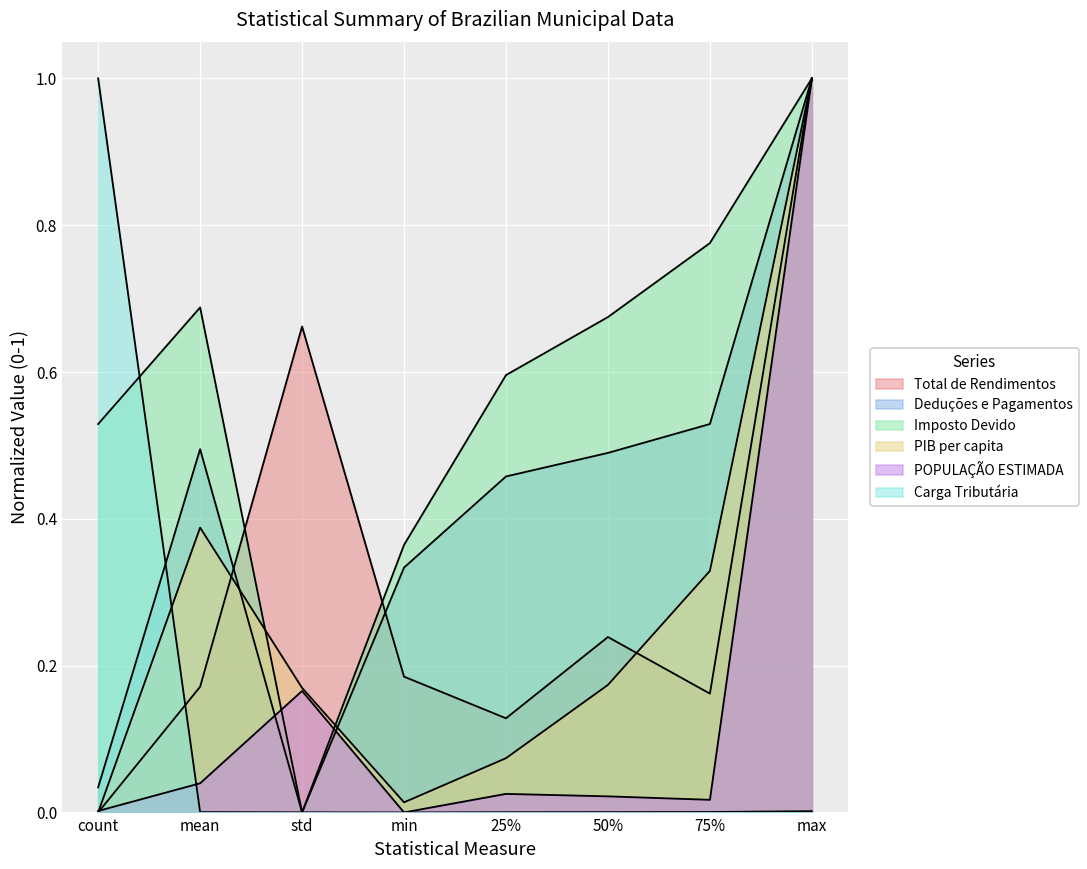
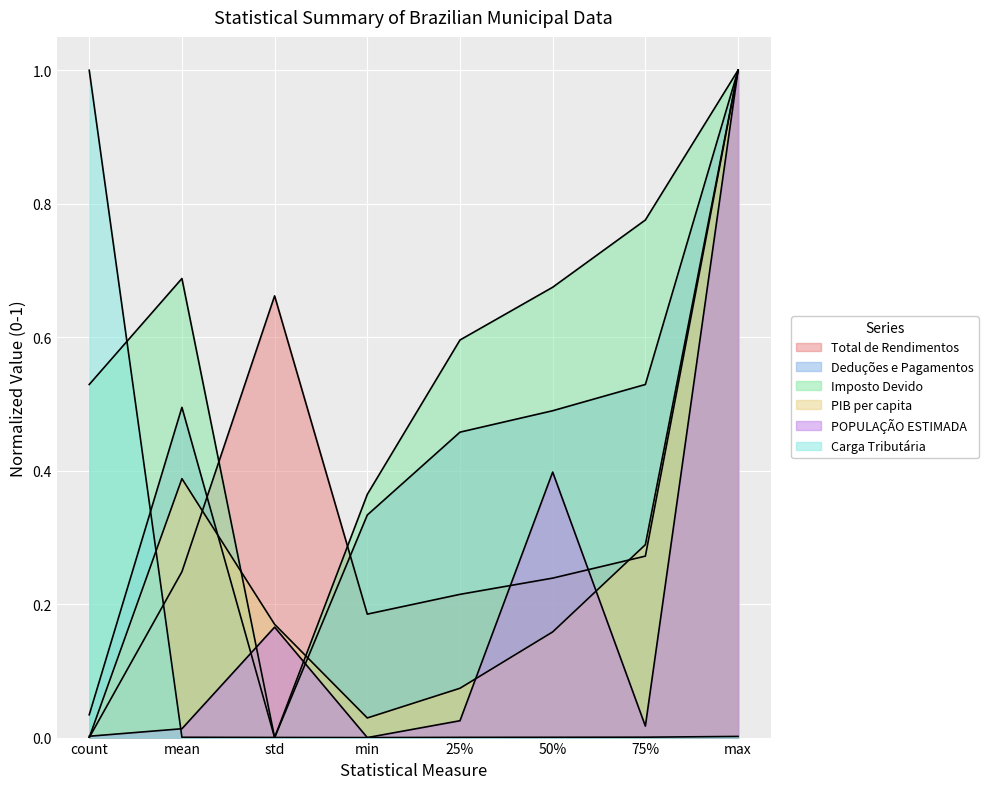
  {
    "Total de Rendimentos": {
-     "mean": 0.17,
+     "mean": 0.25,
      "std": 0.66,
      "min": 0.18,
-     "25%": 0.13,
+     "25%": 0.21,
      "50%": 0.24,
-     "75%": 0.16
+     "75%": 0.27
    },
    "PIB per capita": {
      "mean": 0.39,
      "std": 0.17,
-     "min": 0.01,
+     "min": 0.03,
      "25%": 0.07,
-     "50%": 0.17,
-     "75%": 0.33
+     "50%": 0.16,
+     "75%": 0.29
    },
    "POPULAÇÃO ESTIMADA": {
-     "mean": 0.04,
+     "mean": 0.01,
      "std": 0.17,
      "25%": 0.03,
-     "50%": 0.02,
+     "50%": 0.40,
      "75%": 0.02
    }
  }
